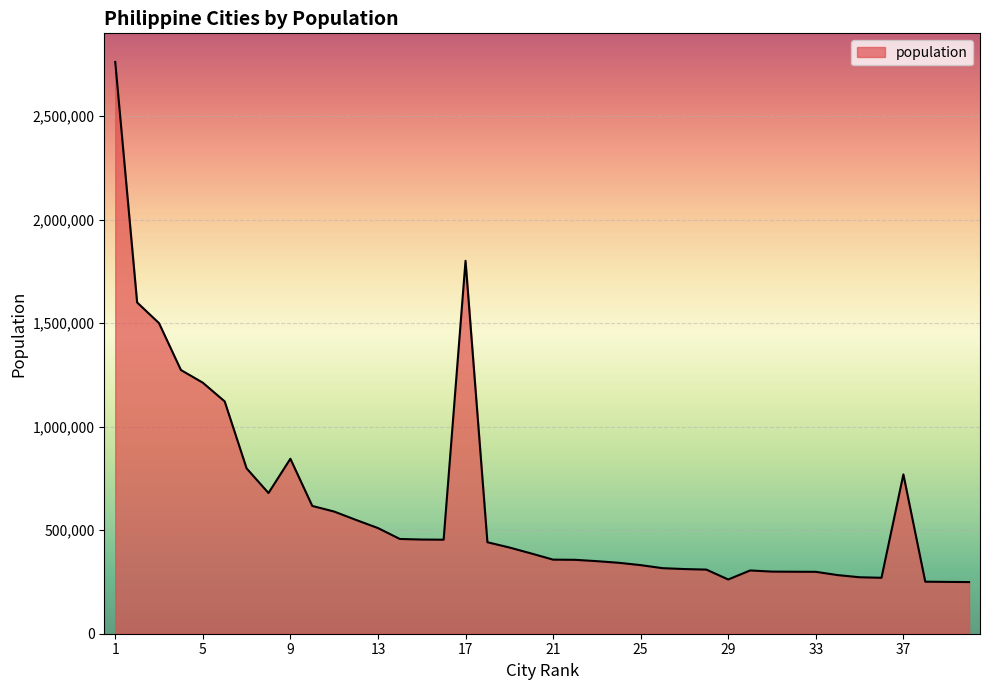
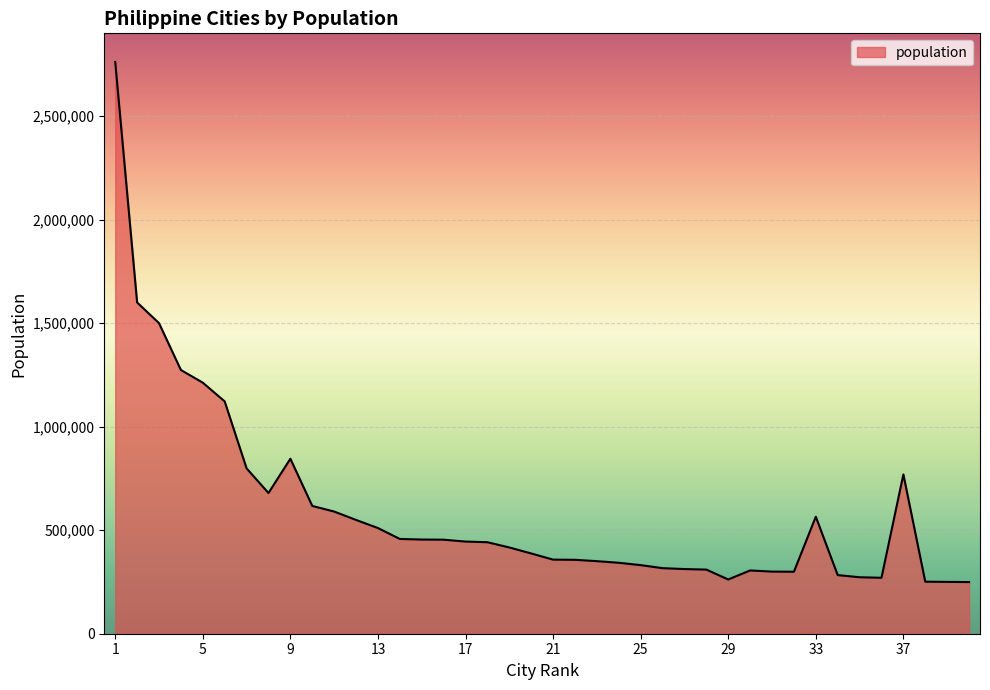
  {
    "1": "2,760,000",
    "5": "1,210,000",
    "9": "850,000",
    "13": "510,000",
-   "17": "1,800,000",
+   "17": "450,000",
    "21": "360,000",
    "25": "330,000",
    "29": "260,000",
-   "33": "300,000",
+   "33": "570,000",
    "37": "770,000"
  }
